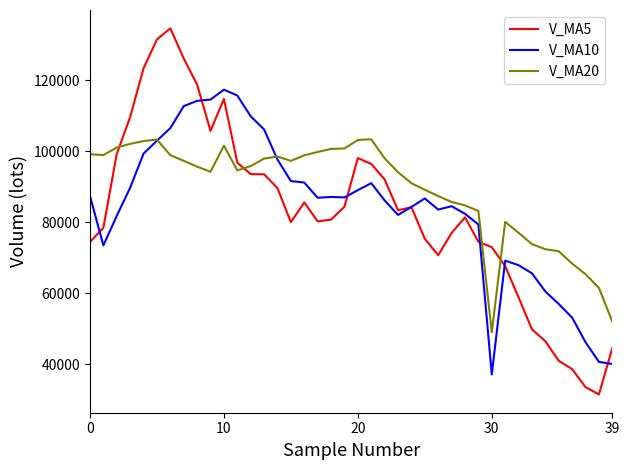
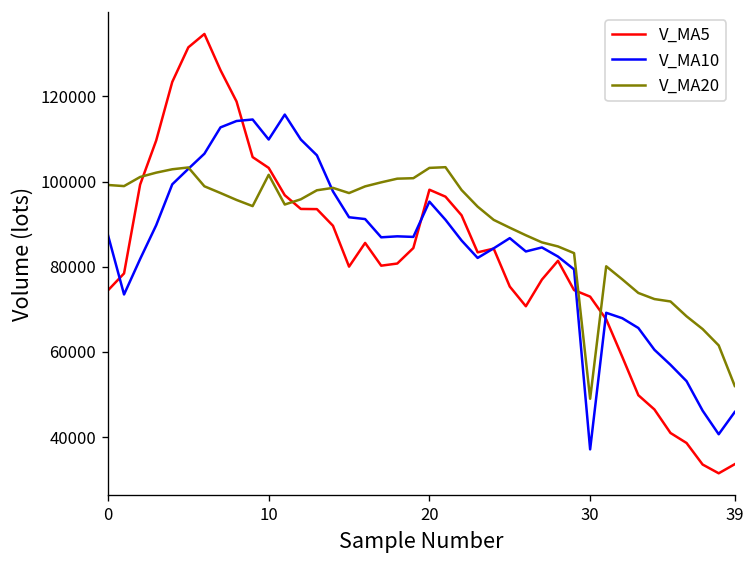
  {
    "V_MA5": {
      "0": 74000,
-     "10": 115000,
+     "10": 103000,
      "20": 98000,
      "30": 73000,
-     "39": 45000
+     "39": 34000
    },
    "V_MA10": {
      "0": 87000,
-     "10": 117000,
-     "20": 89000,
+     "10": 110000,
+     "20": 95000,
      "30": 37000,
-     "39": 40000
+     "39": 46000
    },
    "V_MA20": {
      "0": 99000,
      "10": 102000,
      "20": 103000,
      "30": 49000,
      "39": 52000
    }
  }
